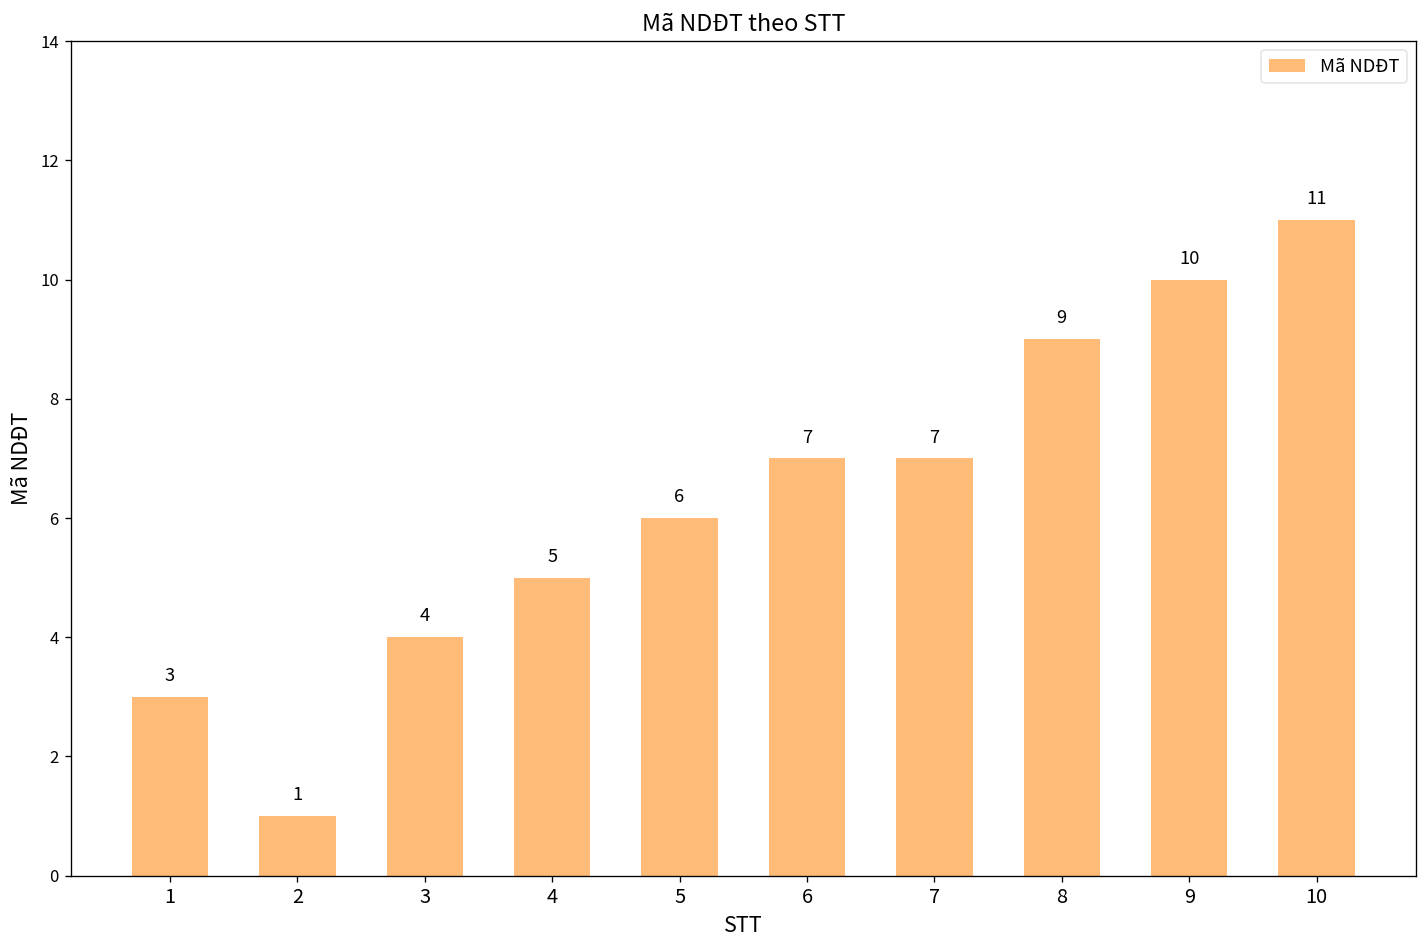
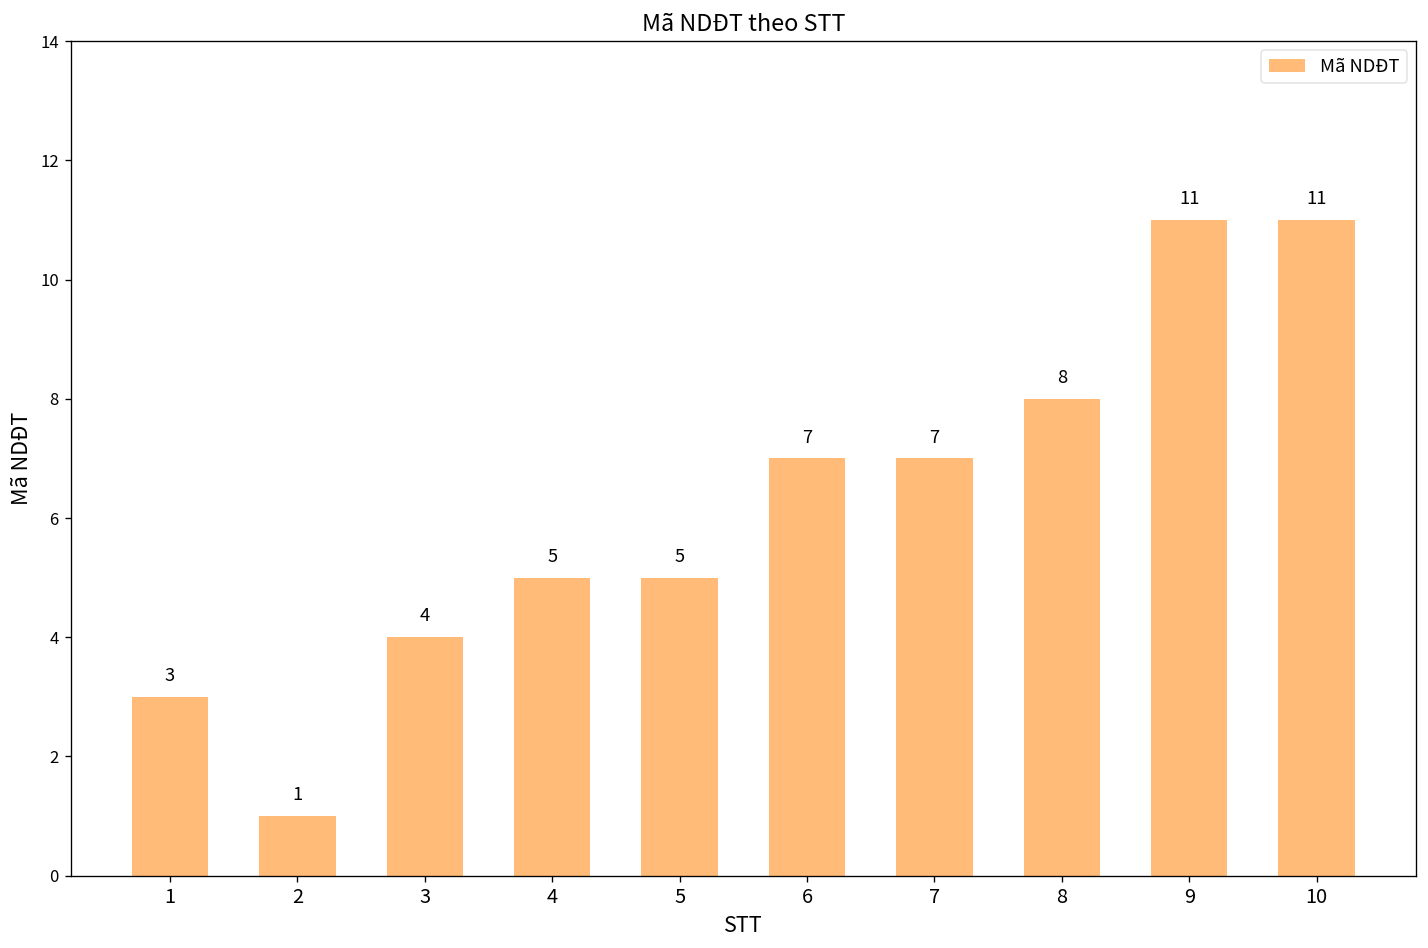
  {
    "1": 3,
    "2": 1,
    "3": 4,
    "4": 5,
-   "5": 6,
+   "5": 5,
    "6": 7,
    "7": 7,
-   "8": 9,
-   "9": 10,
+   "8": 8,
+   "9": 11,
    "10": 11
  }
